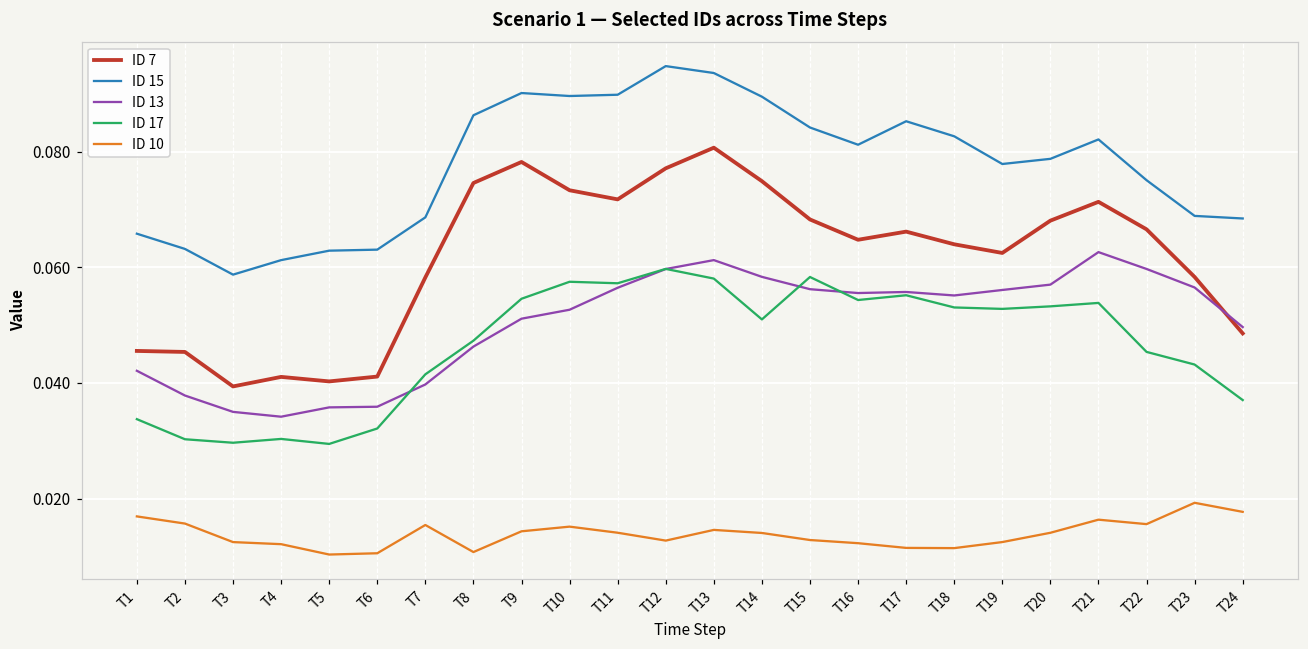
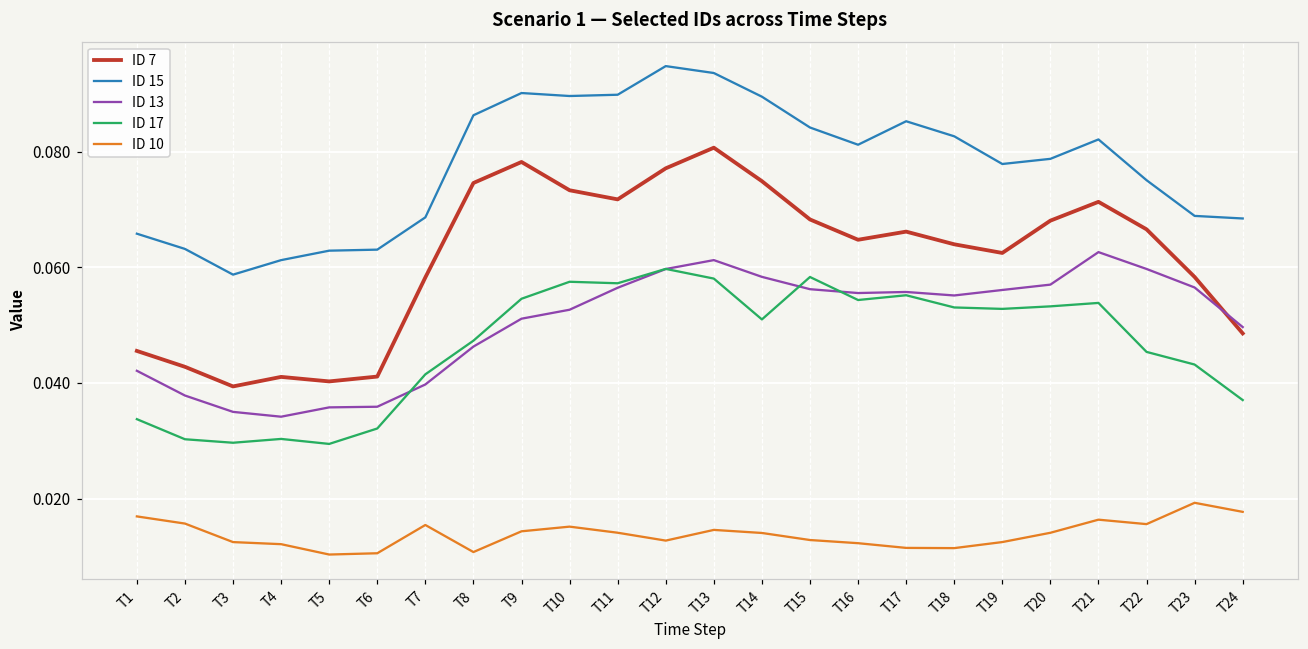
  {
    "ID 7": {
      "T1": 0.046,
-     "T2": 0.045,
+     "T2": 0.043,
      "T3": 0.039,
      "T4": 0.041,
      "T5": 0.040,
      "T6": 0.041,
      "T7": 0.058,
      "T8": 0.075,
      "T9": 0.078,
      "T10": 0.073,
      "T11": 0.072,
      "T12": 0.077,
      "T13": 0.081,
      "T14": 0.075,
      "T15": 0.068,
      "T16": 0.065,
      "T17": 0.066,
      "T18": 0.064,
      "T19": 0.062,
      "T20": 0.068,
      "T21": 0.071,
      "T22": 0.067,
      "T23": 0.058,
      "T24": 0.049
    },
    "ID 15": {
      "T1": 0.066,
      "T2": 0.063,
      "T3": 0.059,
      "T4": 0.061,
      "T5": 0.063,
      "T6": 0.063,
      "T7": 0.069,
      "T8": 0.086,
      "T9": 0.090,
      "T10": 0.090,
      "T11": 0.090,
      "T12": 0.095,
      "T13": 0.094,
      "T14": 0.089,
      "T15": 0.084,
      "T16": 0.081,
      "T17": 0.085,
      "T18": 0.083,
      "T19": 0.078,
      "T20": 0.079,
      "T21": 0.082,
      "T22": 0.075,
      "T23": 0.069,
      "T24": 0.068
    },
    "ID 13": {
      "T1": 0.042,
      "T2": 0.038,
      "T3": 0.035,
      "T4": 0.034,
      "T5": 0.036,
      "T6": 0.036,
      "T7": 0.040,
      "T8": 0.046,
      "T9": 0.051,
      "T10": 0.053,
      "T11": 0.056,
      "T13": 0.061,
      "T14": 0.058,
      "T15": 0.056,
      "T16": 0.056,
      "T17": 0.056,
      "T18": 0.055,
      "T19": 0.056,
      "T20": 0.057,
      "T21": 0.063,
      "T22": 0.060,
      "T23": 0.056,
      "T24": 0.050
    },
    "ID 17": {
      "T1": 0.034,
      "T2": 0.030,
      "T3": 0.030,
      "T4": 0.030,
      "T5": 0.029,
      "T6": 0.032,
      "T7": 0.041,
      "T8": 0.047,
      "T9": 0.055,
      "T10": 0.057,
      "T11": 0.057,
      "T13": 0.058,
      "T14": 0.051,
      "T15": 0.058,
      "T16": 0.054,
      "T17": 0.055,
      "T18": 0.053,
      "T19": 0.053,
      "T20": 0.053,
      "T21": 0.054,
      "T22": 0.045,
      "T23": 0.043,
      "T24": 0.037
    },
    "ID 10": {
      "T1": 0.017,
      "T2": 0.016,
      "T3": 0.013,
      "T4": 0.012,
      "T5": 0.010,
      "T6": 0.011,
      "T7": 0.015,
      "T8": 0.011,
      "T9": 0.014,
      "T10": 0.015,
      "T11": 0.014,
      "T12": 0.013,
      "T13": 0.015,
      "T14": 0.014,
      "T15": 0.013,
      "T16": 0.012,
      "T17": 0.011,
      "T18": 0.011,
      "T19": 0.013,
      "T20": 0.014,
      "T21": 0.016,
      "T22": 0.016,
      "T23": 0.019,
      "T24": 0.018
    }
  }
